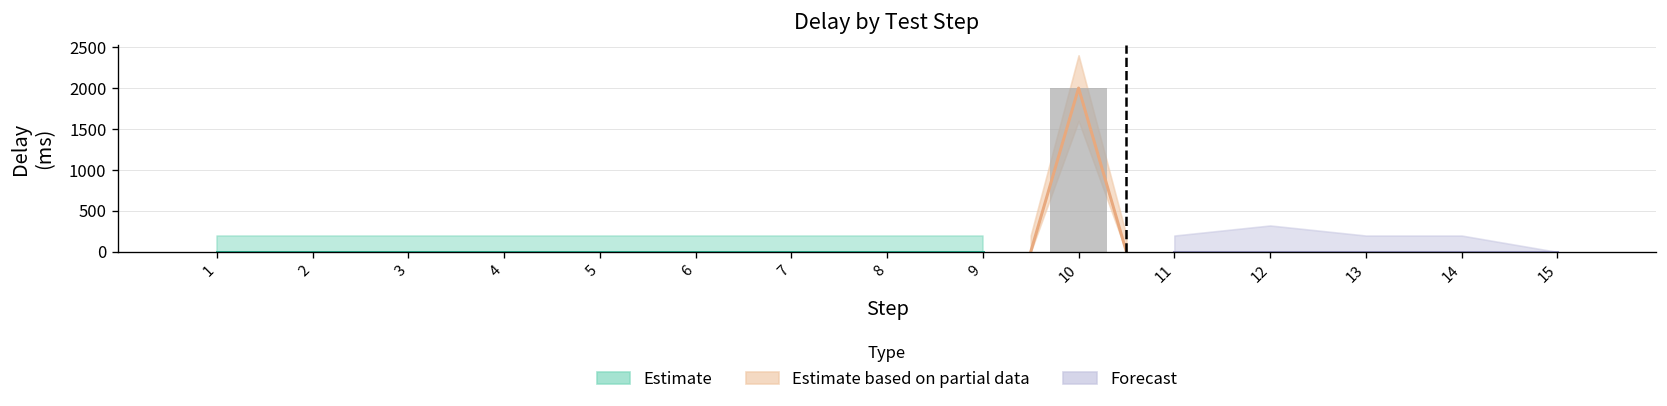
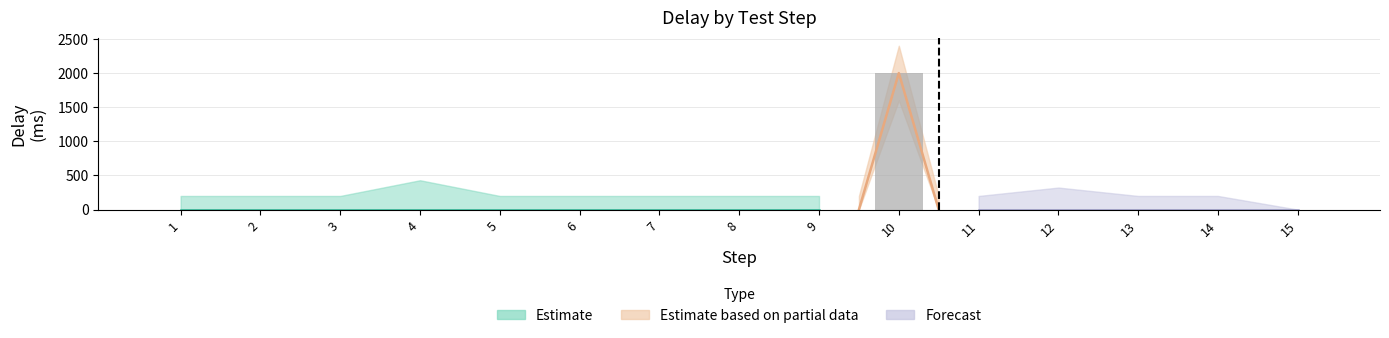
  {
    "Estimate": {
      "1": 200,
      "2": 200,
      "3": 200,
-     "4": 200,
+     "4": 400,
      "5": 200,
      "6": 200,
      "7": 200,
      "8": 200,
      "9": 200
    },
    "Forecast": {
      "11": 200,
      "12": 300,
      "13": 200,
      "14": 200
    }
  }
